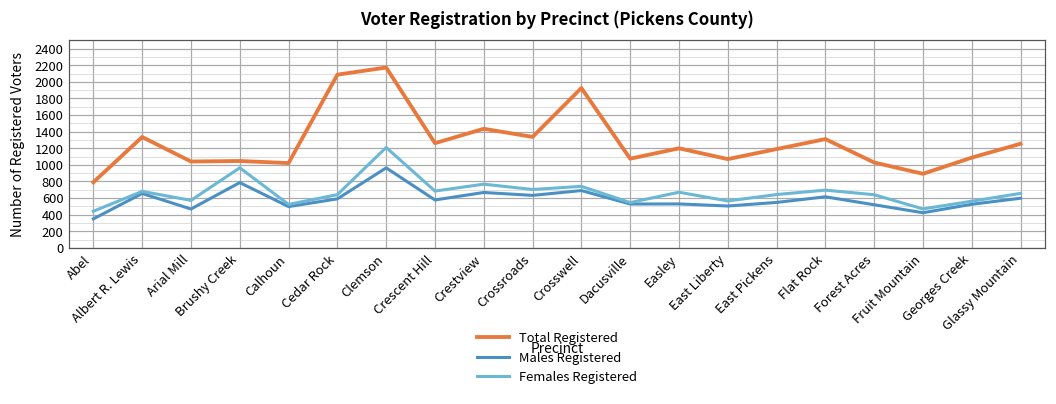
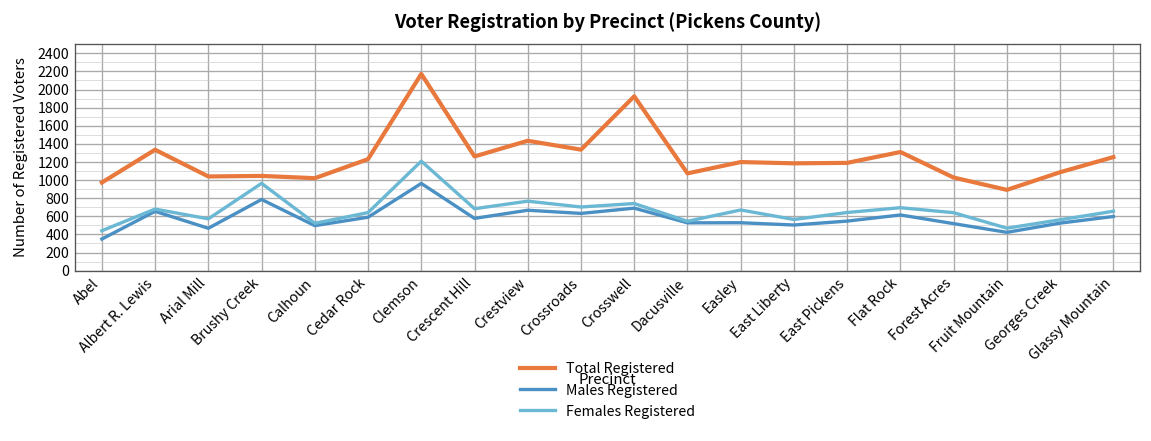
  {
    "Total Registered": {
-     "Abel": 800,
+     "Abel": 1000,
      "Albert R. Lewis": 1300,
      "Arial Mill": 1000,
      "Brushy Creek": 1000,
      "Calhoun": 1000,
-     "Cedar Rock": 2100,
+     "Cedar Rock": 1200,
      "Clemson": 2200,
      "Crescent Hill": 1300,
      "Crestview": 1400,
      "Crossroads": 1300,
      "Crosswell": 1900,
      "Dacusville": 1100,
      "Easley": 1200,
-     "East Liberty": 1100,
+     "East Liberty": 1200,
      "East Pickens": 1200,
      "Flat Rock": 1300,
      "Forest Acres": 1000,
      "Fruit Mountain": 900,
      "Georges Creek": 1100,
      "Glassy Mountain": 1300
    }
  }
